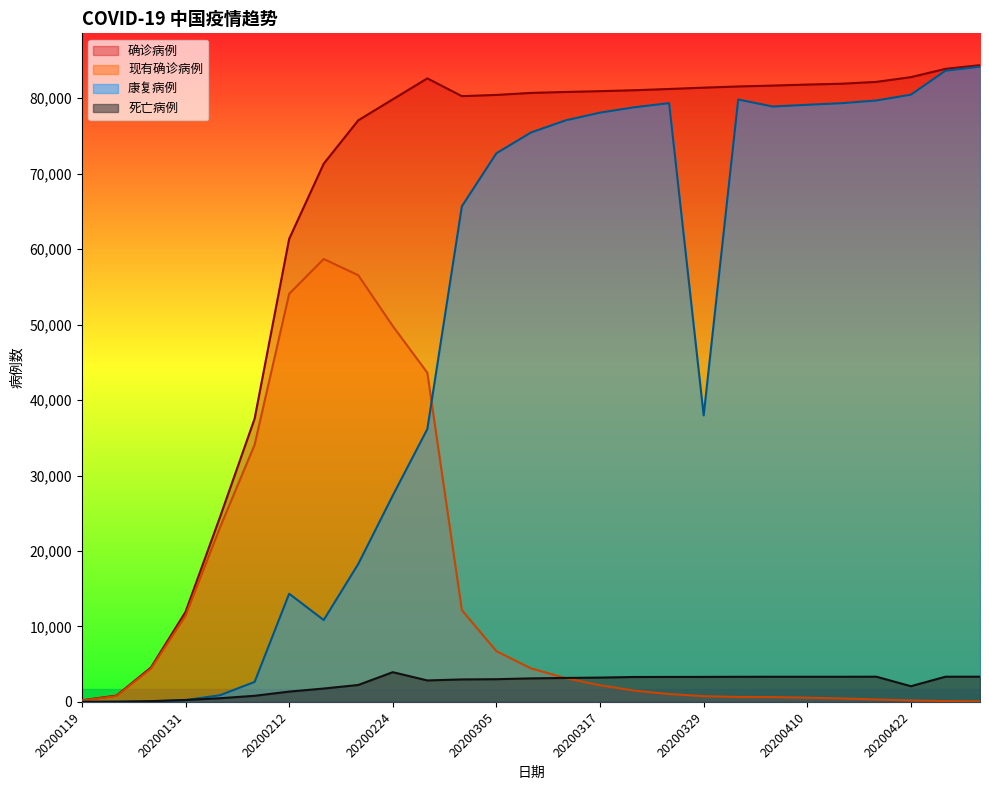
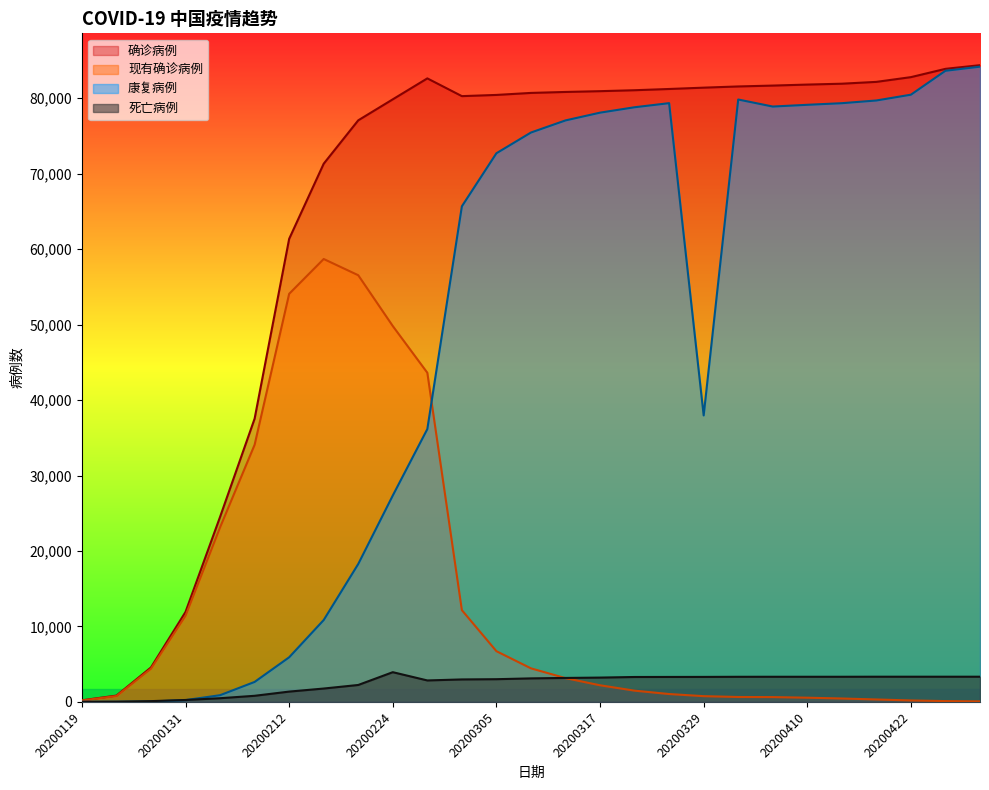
  {
    "康复病例": {
-     "20200212": "14,000",
+     "20200212": "6,000",
      "20200224": "27,000",
      "20200305": "73,000",
      "20200317": "78,000",
      "20200329": "38,000",
      "20200410": "79,000",
      "20200422": "80,000"
    },
    "死亡病例": {
      "20200224": "4,000",
      "20200305": "3,000",
      "20200317": "3,000",
      "20200329": "3,000",
      "20200410": "3,000",
-     "20200422": "2,000"
+     "20200422": "3,000"
    }
  }
